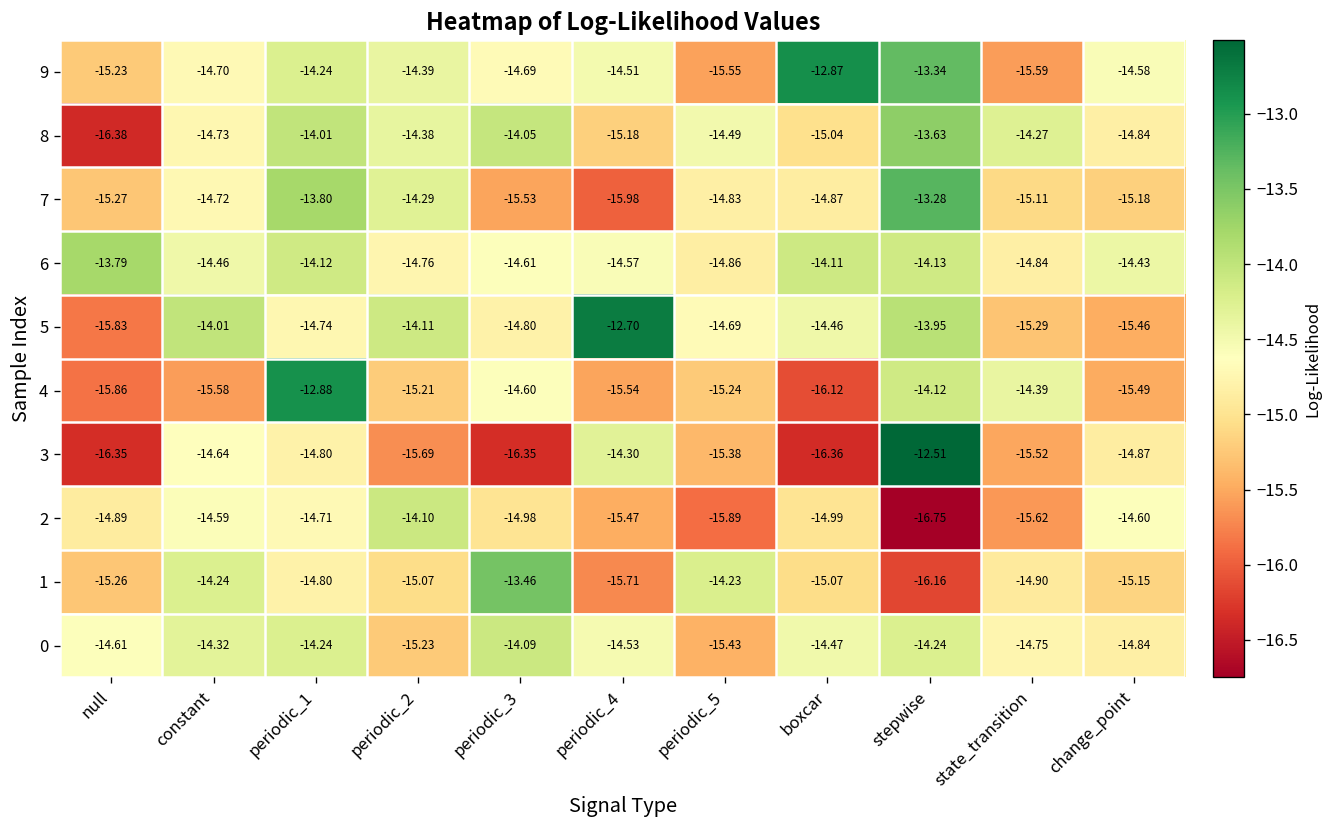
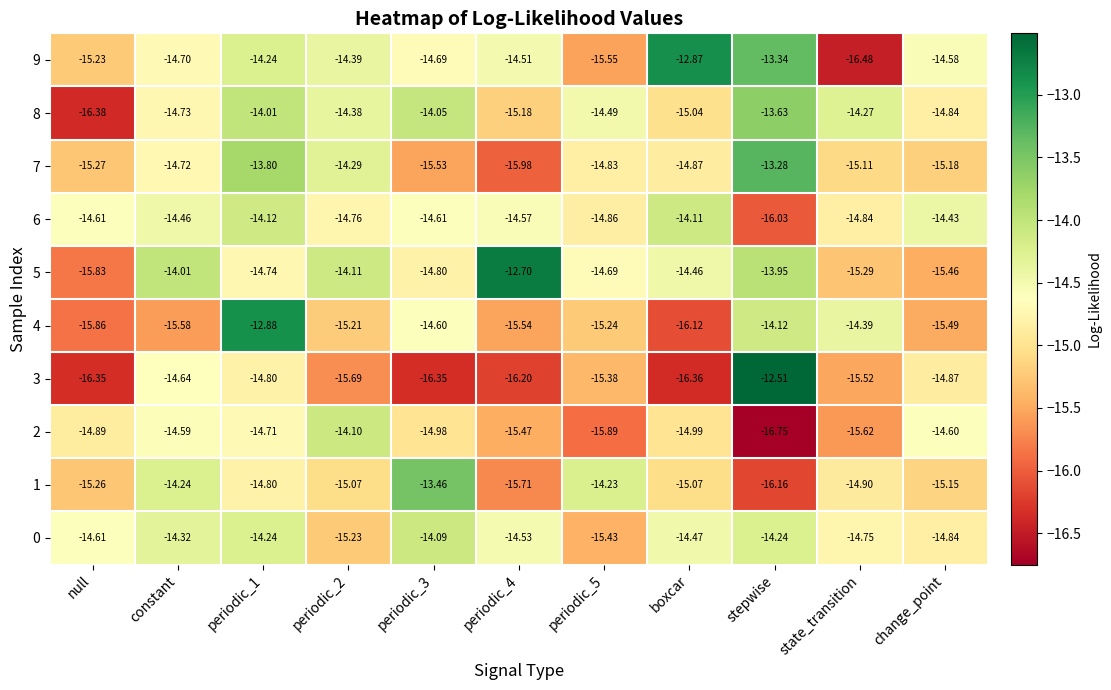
  {
    "9": {
      "null": -15.23,
      "constant": -14.70,
      "periodic_1": -14.24,
      "periodic_2": -14.39,
      "periodic_3": -14.69,
      "periodic_4": -14.51,
      "periodic_5": -15.55,
      "boxcar": -12.87,
      "stepwise": -13.34,
-     "state_transition": -15.59,
+     "state_transition": -16.48,
      "change_point": -14.58
    },
    "8": {
      "null": -16.38,
      "constant": -14.73,
      "periodic_1": -14.01,
      "periodic_2": -14.38,
      "periodic_3": -14.05,
      "periodic_4": -15.18,
      "periodic_5": -14.49,
      "boxcar": -15.04,
      "stepwise": -13.63,
      "state_transition": -14.27,
      "change_point": -14.84
    },
    "7": {
      "null": -15.27,
      "constant": -14.72,
      "periodic_1": -13.80,
      "periodic_2": -14.29,
      "periodic_3": -15.53,
      "periodic_4": -15.98,
      "periodic_5": -14.83,
      "boxcar": -14.87,
      "stepwise": -13.28,
      "state_transition": -15.11,
      "change_point": -15.18
    },
    "6": {
-     "null": -13.79,
+     "null": -14.61,
      "constant": -14.46,
      "periodic_1": -14.12,
      "periodic_2": -14.76,
      "periodic_3": -14.61,
      "periodic_4": -14.57,
      "periodic_5": -14.86,
      "boxcar": -14.11,
-     "stepwise": -14.13,
+     "stepwise": -16.03,
      "state_transition": -14.84,
      "change_point": -14.43
    },
    "5": {
      "null": -15.83,
      "constant": -14.01,
      "periodic_1": -14.74,
      "periodic_2": -14.11,
      "periodic_3": -14.80,
      "periodic_4": -12.70,
      "periodic_5": -14.69,
      "boxcar": -14.46,
      "stepwise": -13.95,
      "state_transition": -15.29,
      "change_point": -15.46
    },
    "4": {
      "null": -15.86,
      "constant": -15.58,
      "periodic_1": -12.88,
      "periodic_2": -15.21,
      "periodic_3": -14.60,
      "periodic_4": -15.54,
      "periodic_5": -15.24,
      "boxcar": -16.12,
      "stepwise": -14.12,
      "state_transition": -14.39,
      "change_point": -15.49
    },
    "3": {
      "null": -16.35,
      "constant": -14.64,
      "periodic_1": -14.80,
      "periodic_2": -15.69,
      "periodic_3": -16.35,
-     "periodic_4": -14.30,
+     "periodic_4": -16.20,
      "periodic_5": -15.38,
      "boxcar": -16.36,
      "stepwise": -12.51,
      "state_transition": -15.52,
      "change_point": -14.87
    },
    "2": {
      "null": -14.89,
      "constant": -14.59,
      "periodic_1": -14.71,
      "periodic_2": -14.10,
      "periodic_3": -14.98,
      "periodic_4": -15.47,
      "periodic_5": -15.89,
      "boxcar": -14.99,
      "stepwise": -16.75,
      "state_transition": -15.62,
      "change_point": -14.60
    },
    "1": {
      "null": -15.26,
      "constant": -14.24,
      "periodic_1": -14.80,
      "periodic_2": -15.07,
      "periodic_3": -13.46,
      "periodic_4": -15.71,
      "periodic_5": -14.23,
      "boxcar": -15.07,
      "stepwise": -16.16,
      "state_transition": -14.90,
      "change_point": -15.15
    },
    "0": {
      "null": -14.61,
      "constant": -14.32,
      "periodic_1": -14.24,
      "periodic_2": -15.23,
      "periodic_3": -14.09,
      "periodic_4": -14.53,
      "periodic_5": -15.43,
      "boxcar": -14.47,
      "stepwise": -14.24,
      "state_transition": -14.75,
      "change_point": -14.84
    }
  }
